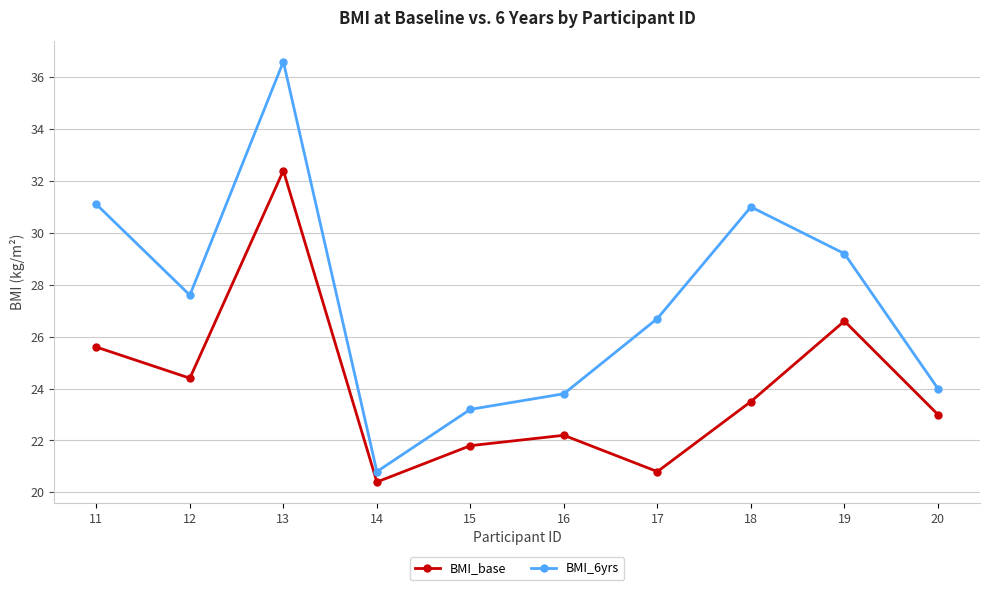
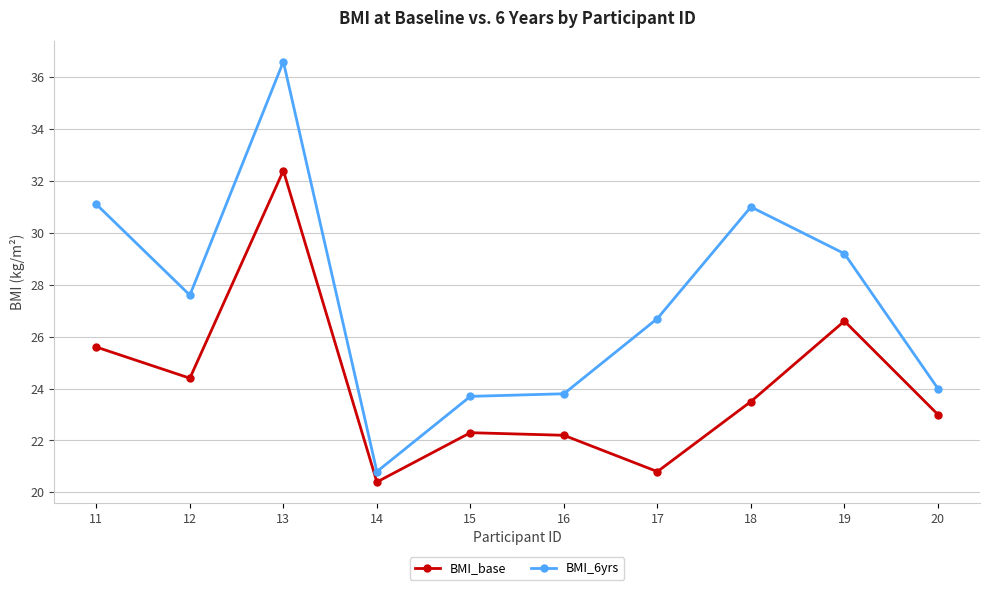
  {
    "BMI_base": {
      "11": 25.6,
      "12": 24.4,
      "13": 32.4,
      "14": 20.4,
-     "15": 21.8,
+     "15": 22.3,
      "16": 22.2,
      "17": 20.8,
      "18": 23.5,
      "19": 26.6,
      "20": 23.0
    },
    "BMI_6yrs": {
      "11": 31.1,
      "12": 27.6,
      "13": 36.6,
      "14": 20.8,
-     "15": 23.2,
+     "15": 23.7,
      "16": 23.8,
      "17": 26.7,
      "18": 31.0,
      "19": 29.2,
      "20": 24.0
    }
  }
